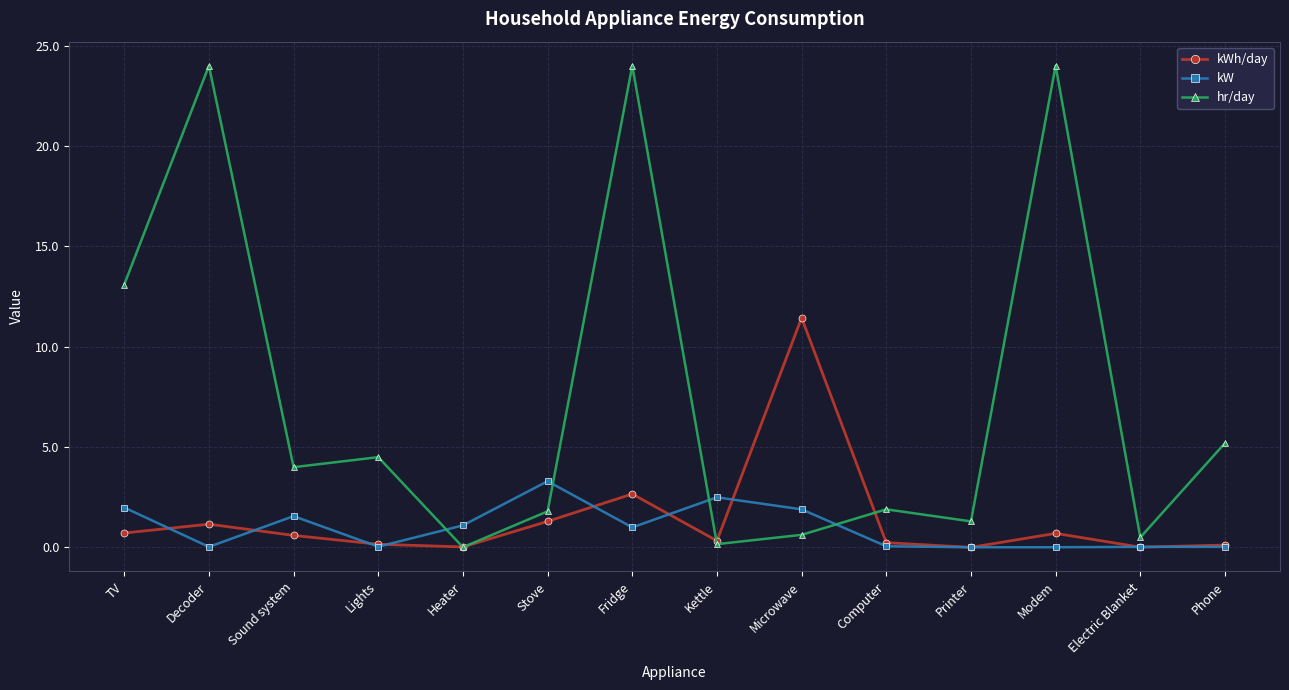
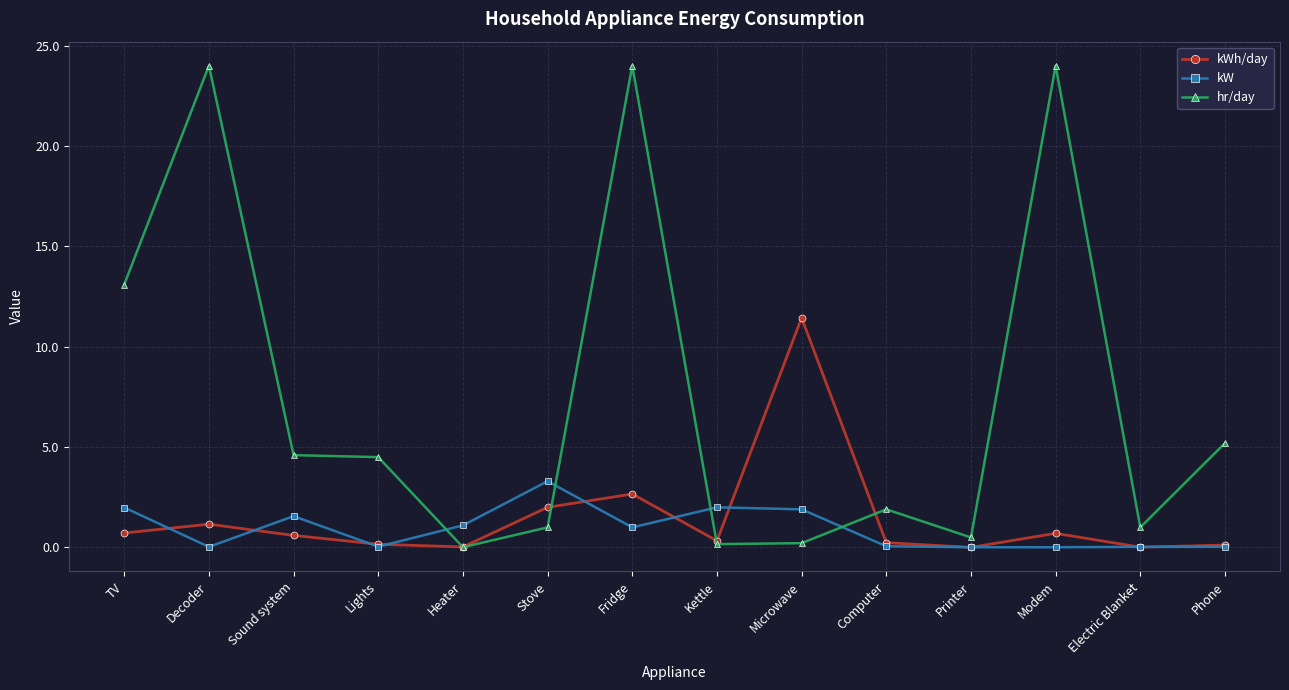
  {
    "kWh/day": {
      "TV": 0.7,
      "Decoder": 1.2,
      "Sound system": 0.6,
-     "Stove": 1.3,
+     "Stove": 2.0,
      "Fridge": 2.7,
      "Kettle": 0.3,
      "Microwave": 11.4,
      "Computer": 0.2,
      "Modem": 0.7
    },
    "kW": {
      "TV": 2.0,
      "Decoder": 0.0,
      "Sound system": 1.6,
      "Heater": 1.1,
      "Stove": 3.3,
      "Fridge": 1.0,
-     "Kettle": 2.5,
+     "Kettle": 2.0,
      "Microwave": 1.9,
      "Computer": 0.1,
      "Modem": 0.0
    },
    "hr/day": {
      "TV": 13.1,
      "Decoder": 24.0,
-     "Sound system": 4.0,
+     "Sound system": 4.6,
      "Lights": 4.5,
-     "Stove": 1.8,
+     "Stove": 1.0,
      "Fridge": 24.0,
      "Kettle": 0.2,
-     "Microwave": 0.6,
+     "Microwave": 0.2,
      "Computer": 1.9,
-     "Printer": 1.3,
+     "Printer": 0.5,
      "Modem": 24.0,
-     "Electric Blanket": 0.5,
+     "Electric Blanket": 1.0,
      "Phone": 5.2
    }
  }
